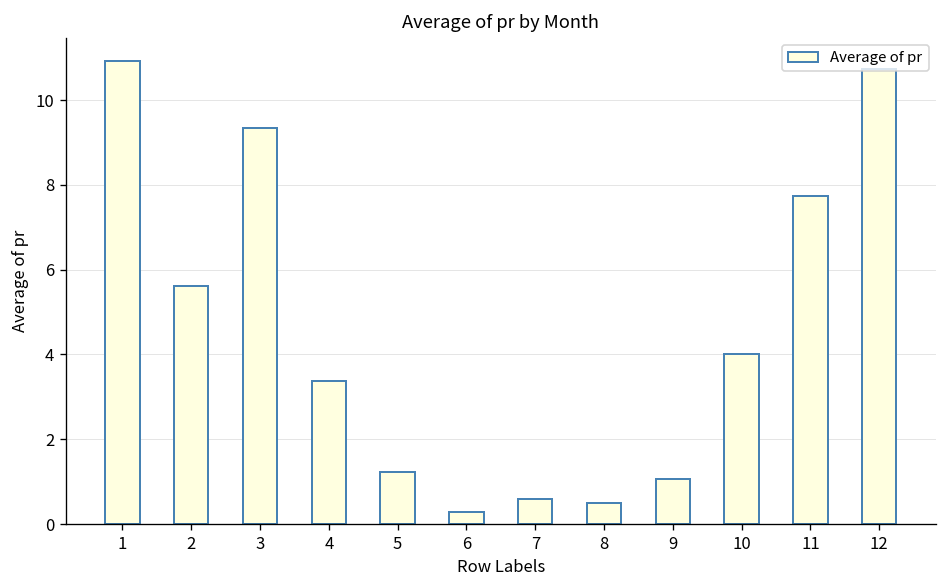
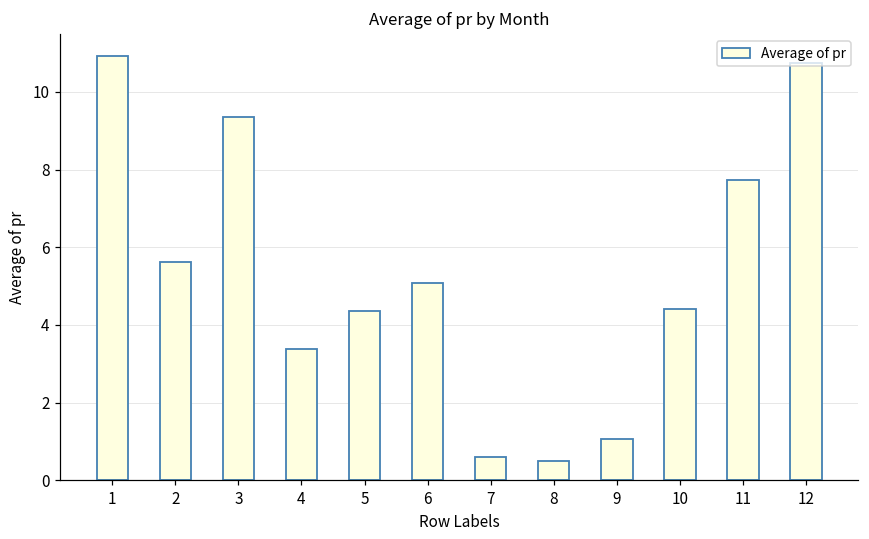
  {
    "1": 10.9,
    "2": 5.6,
    "3": 9.3,
    "4": 3.4,
-   "5": 1.2,
-   "6": 0.3,
+   "5": 4.3,
+   "6": 5.1,
    "7": 0.6,
    "8": 0.5,
    "9": 1.1,
-   "10": 4.0,
+   "10": 4.4,
    "11": 7.7
  }
